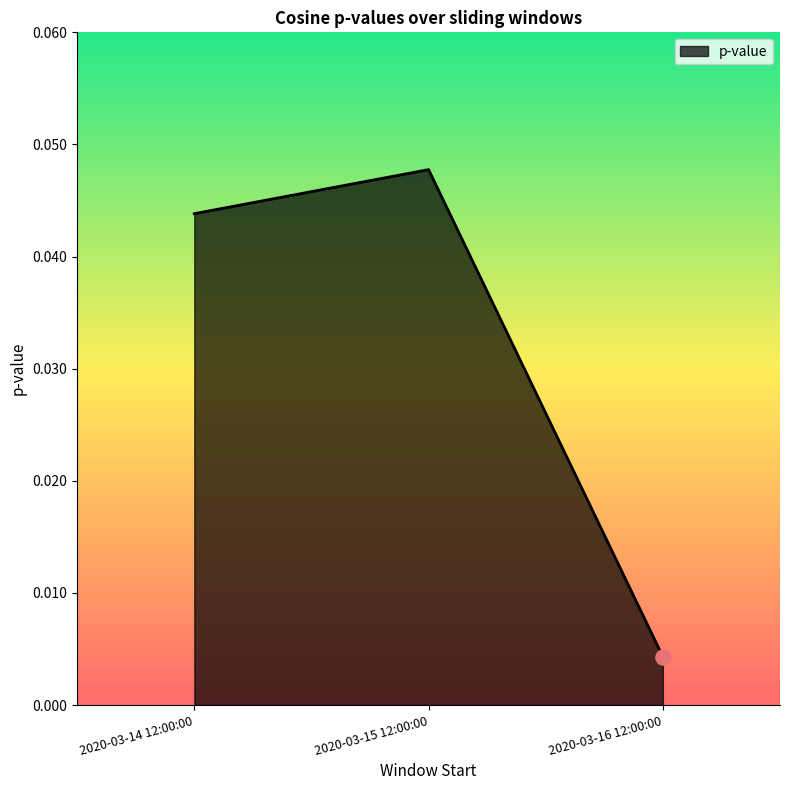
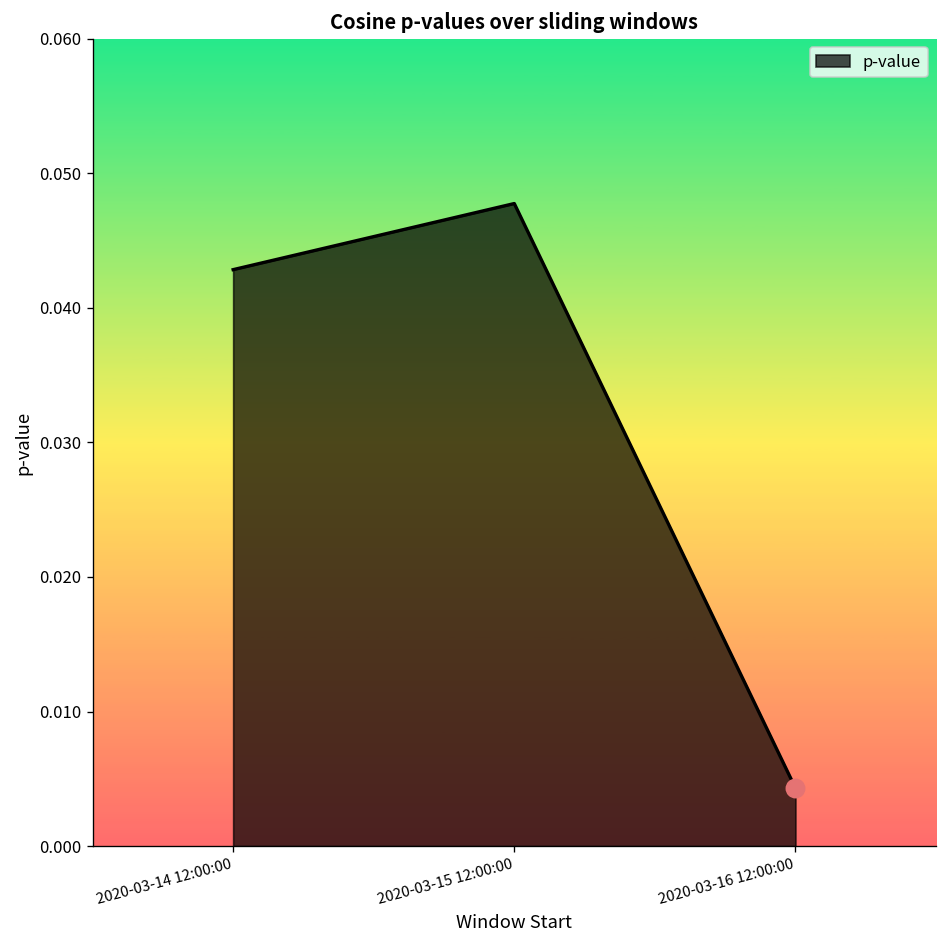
  {
    "p-value": {
-     "2020-03-14 12:00:00": 0.0438,
+     "2020-03-14 12:00:00": 0.0428,
      "2020-03-15 12:00:00": 0.0478
    }
  }
